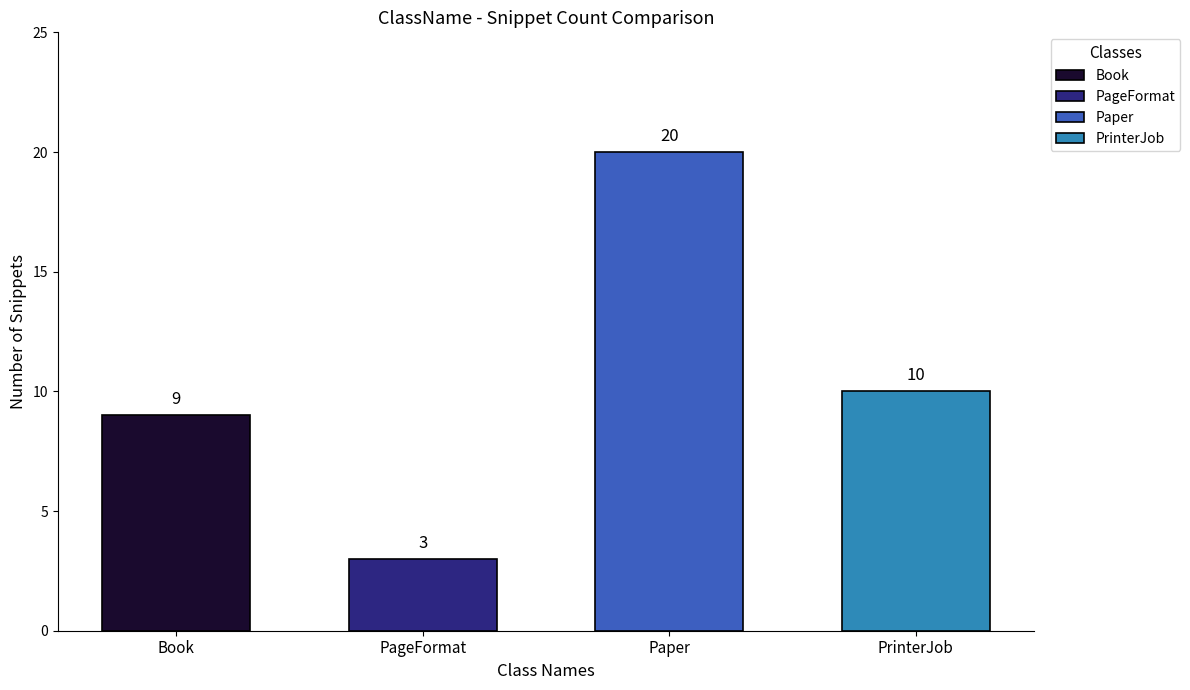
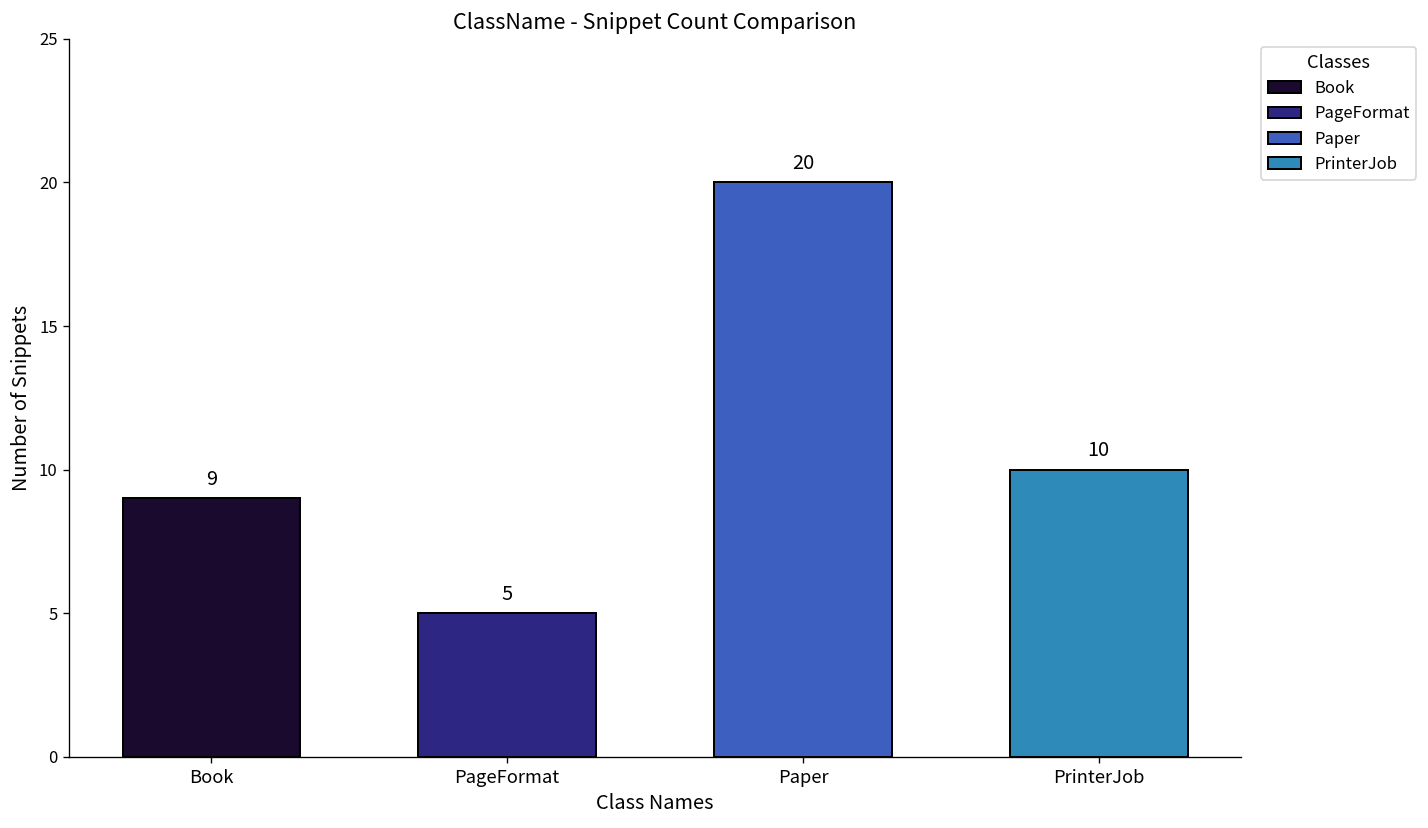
  {
    "Book": 9,
-   "PageFormat": 3,
+   "PageFormat": 5,
    "Paper": 20,
    "PrinterJob": 10
  }
